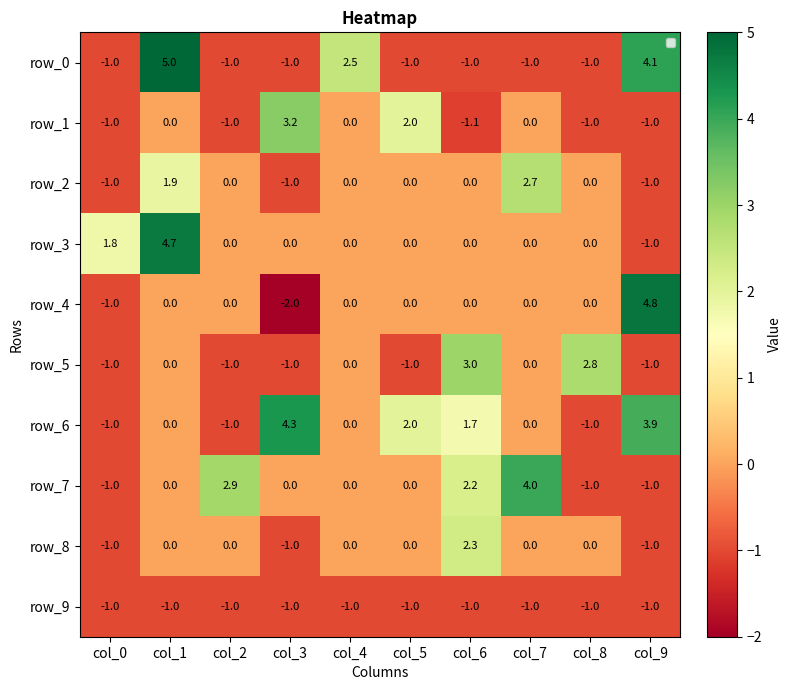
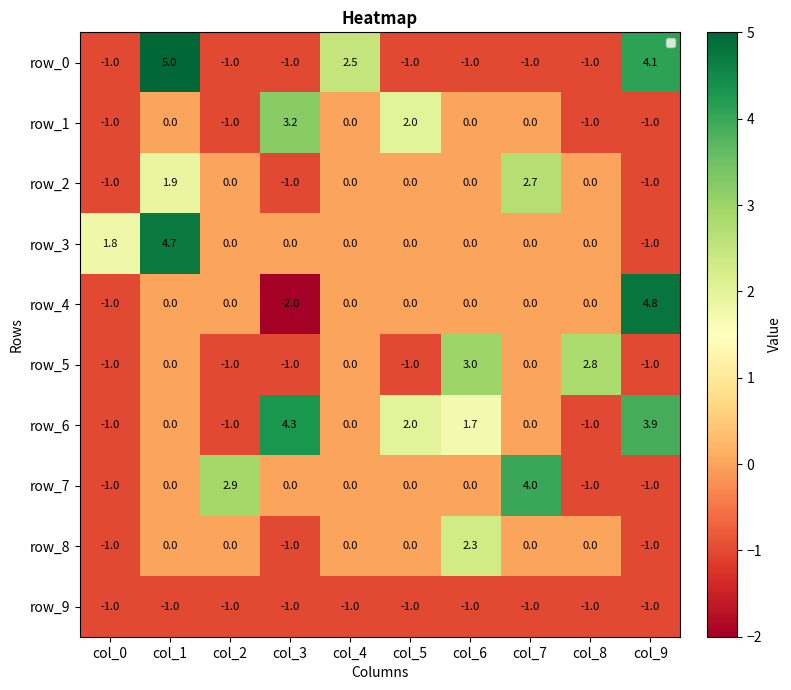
  {
    "row_0": {
      "col_0": -1.0,
      "col_1": 5.0,
      "col_2": -1.0,
      "col_3": -1.0,
      "col_4": 2.5,
      "col_5": -1.0,
      "col_6": -1.0,
      "col_7": -1.0,
      "col_8": -1.0,
      "col_9": 4.1
    },
    "row_1": {
      "col_0": -1.0,
      "col_1": 0.0,
      "col_2": -1.0,
      "col_3": 3.2,
      "col_4": 0.0,
      "col_5": 2.0,
-     "col_6": -1.1,
+     "col_6": 0.0,
      "col_7": 0.0,
      "col_8": -1.0,
      "col_9": -1.0
    },
    "row_2": {
      "col_0": -1.0,
      "col_1": 1.9,
      "col_2": 0.0,
      "col_3": -1.0,
      "col_4": 0.0,
      "col_5": 0.0,
      "col_6": 0.0,
      "col_7": 2.7,
      "col_8": 0.0,
      "col_9": -1.0
    },
    "row_3": {
      "col_0": 1.8,
      "col_1": 4.7,
      "col_2": 0.0,
      "col_3": 0.0,
      "col_4": 0.0,
      "col_5": 0.0,
      "col_6": 0.0,
      "col_7": 0.0,
      "col_8": 0.0,
      "col_9": -1.0
    },
    "row_4": {
      "col_0": -1.0,
      "col_1": 0.0,
      "col_2": 0.0,
      "col_3": -2.0,
      "col_4": 0.0,
      "col_5": 0.0,
      "col_6": 0.0,
      "col_7": 0.0,
      "col_8": 0.0,
      "col_9": 4.8
    },
    "row_5": {
      "col_0": -1.0,
      "col_1": 0.0,
      "col_2": -1.0,
      "col_3": -1.0,
      "col_4": 0.0,
      "col_5": -1.0,
      "col_6": 3.0,
      "col_7": 0.0,
      "col_8": 2.8,
      "col_9": -1.0
    },
    "row_6": {
      "col_0": -1.0,
      "col_1": 0.0,
      "col_2": -1.0,
      "col_3": 4.3,
      "col_4": 0.0,
      "col_5": 2.0,
      "col_6": 1.7,
      "col_7": 0.0,
      "col_8": -1.0,
      "col_9": 3.9
    },
    "row_7": {
      "col_0": -1.0,
      "col_1": 0.0,
      "col_2": 2.9,
      "col_3": 0.0,
      "col_4": 0.0,
      "col_5": 0.0,
-     "col_6": 2.2,
+     "col_6": 0.0,
      "col_7": 4.0,
      "col_8": -1.0,
      "col_9": -1.0
    },
    "row_8": {
      "col_0": -1.0,
      "col_1": 0.0,
      "col_2": 0.0,
      "col_3": -1.0,
      "col_4": 0.0,
      "col_5": 0.0,
      "col_6": 2.3,
      "col_7": 0.0,
      "col_8": 0.0,
      "col_9": -1.0
    },
    "row_9": {
      "col_0": -1.0,
      "col_1": -1.0,
      "col_2": -1.0,
      "col_3": -1.0,
      "col_4": -1.0,
      "col_5": -1.0,
      "col_6": -1.0,
      "col_7": -1.0,
      "col_8": -1.0,
      "col_9": -1.0
    }
  }
